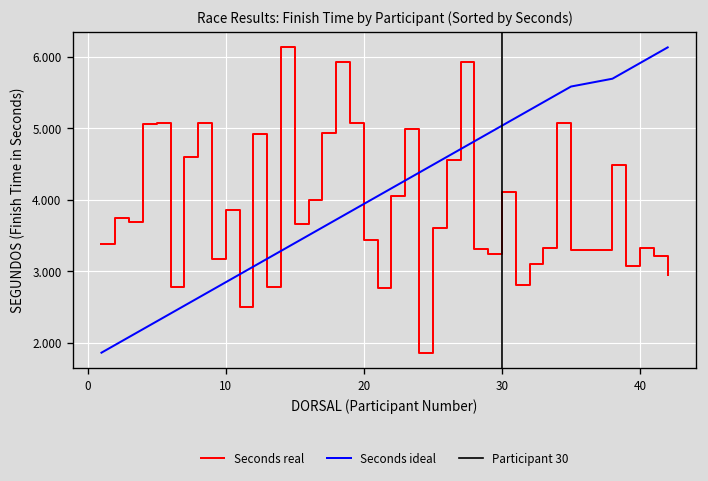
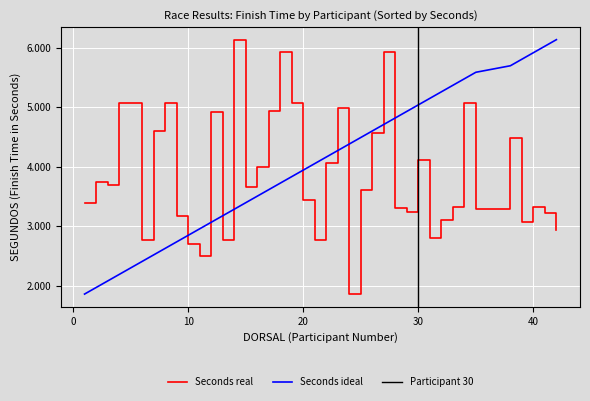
  {
    "Seconds real": {
-     "10": 3.9,
+     "10": 2.7,
      "20": 3.4,
      "30": 4.1,
      "40": 3.3
    },
    "Seconds ideal": {
      "10": 2.8,
      "20": 3.9,
      "30": 5.0,
      "40": 5.9
    }
  }
